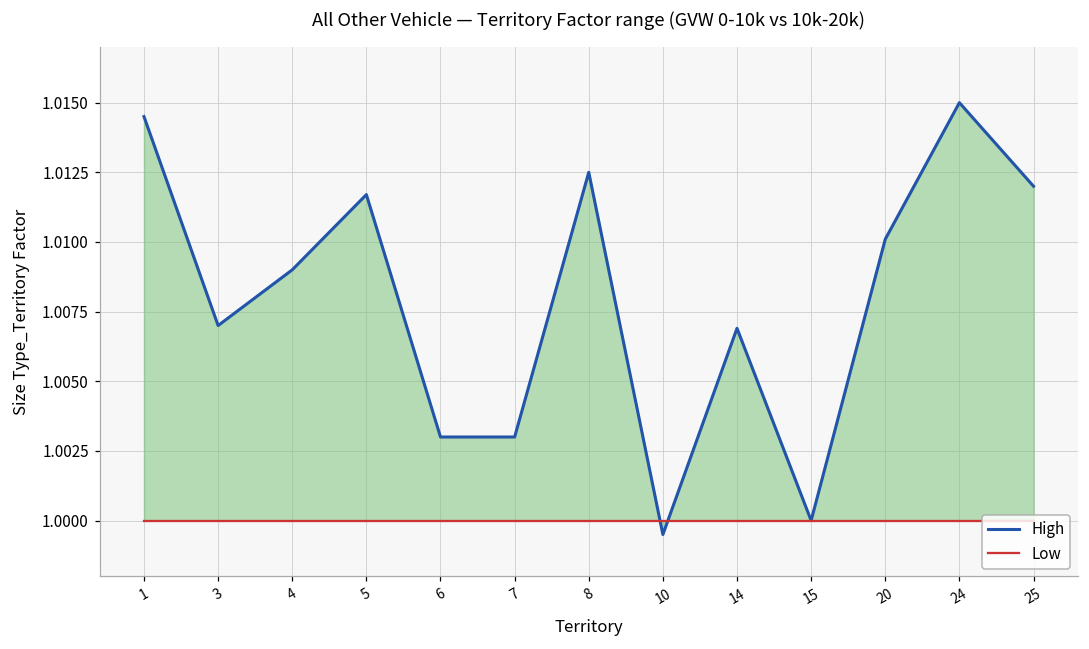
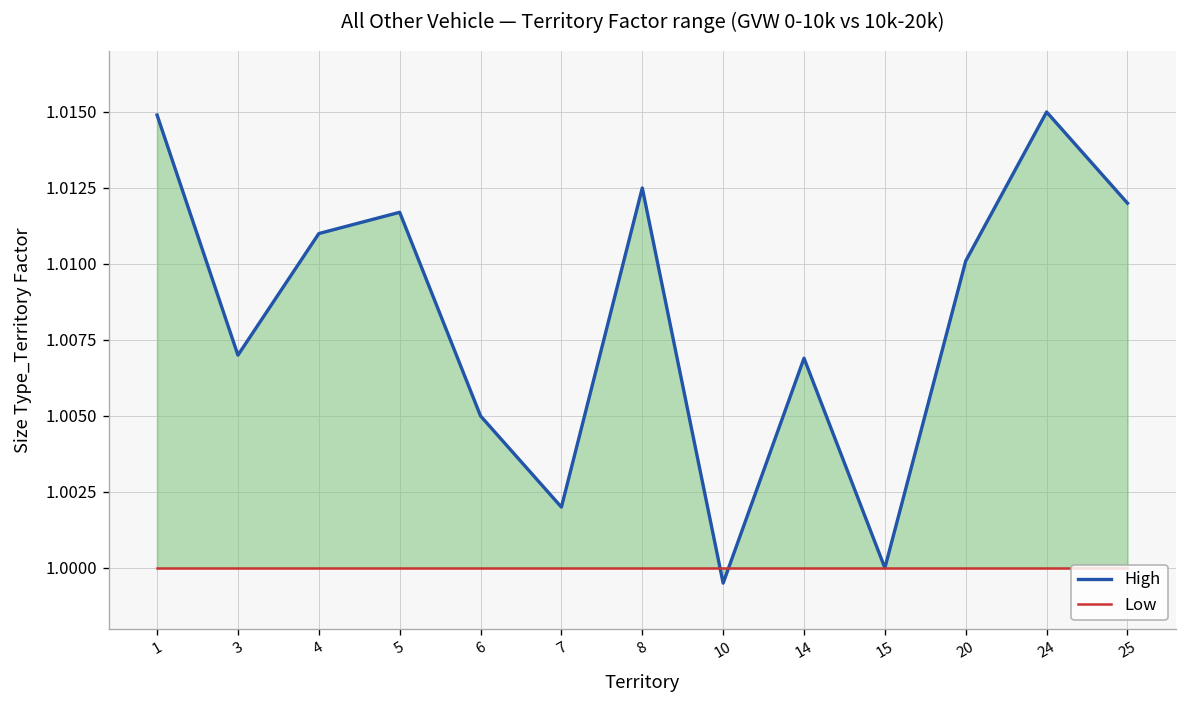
  {
    "High": {
-     "1": 1.0145,
-     "4": 1.009,
-     "6": 1.003,
-     "7": 1.003,
+     "1": 1.0149,
+     "4": 1.011,
+     "6": 1.005,
+     "7": 1.002,
      "10": 0.9995
    },
    "Low": {
      "1": 1.0000,
      "3": 1.0000,
      "4": 1.0000,
      "5": 1.0000,
      "6": 1.0000,
      "7": 1.0000,
      "8": 1.0000,
      "14": 1.0000,
      "20": 1.0000,
      "24": 1.0000
    }
  }
